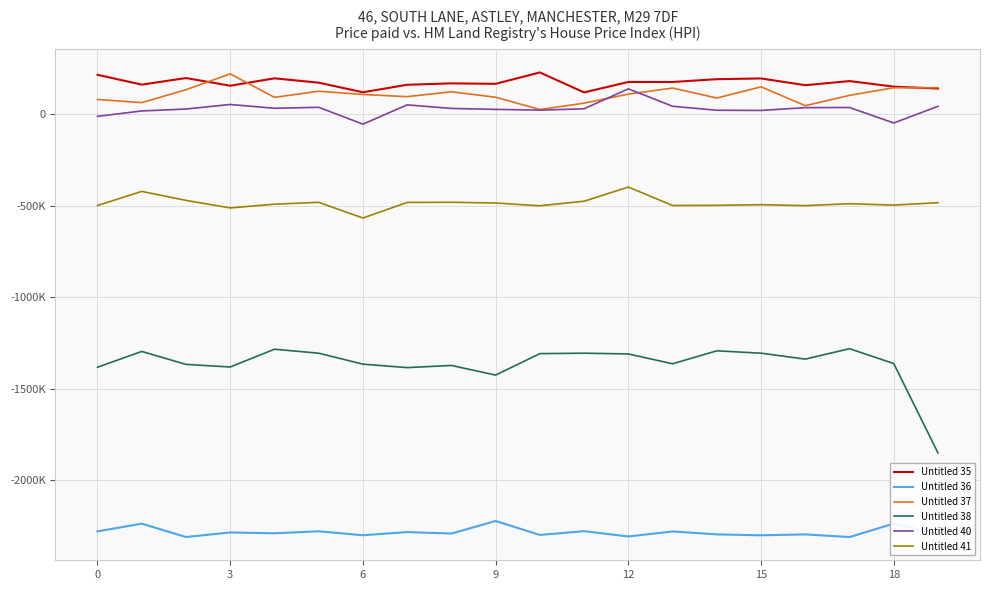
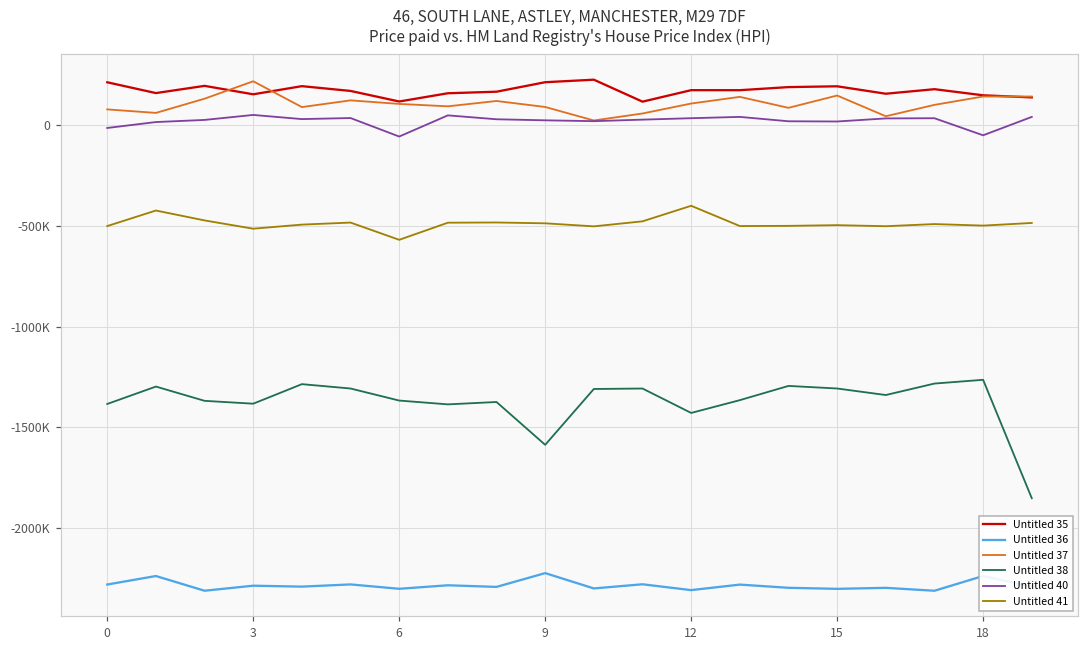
  {
    "Untitled 35": {
      "0": 210000,
      "3": 150000,
-     "9": 170000,
+     "9": 210000,
      "12": 180000,
      "15": 190000
    },
    "Untitled 36": {
      "0": -2280000,
      "3": -2290000,
      "6": -2300000,
      "9": -2220000,
      "12": -2310000,
      "15": -2300000
    },
    "Untitled 37": {
      "0": 80000,
      "3": 220000,
      "9": 90000,
      "12": 110000,
      "15": 150000
    },
    "Untitled 38": {
      "0": -1380000,
      "3": -1380000,
      "6": -1370000,
-     "9": -1430000,
-     "12": -1310000,
+     "9": -1590000,
+     "12": -1430000,
      "15": -1310000,
-     "18": -1360000
+     "18": -1260000
    },
    "Untitled 40": {
      "0": -10000,
      "3": 50000,
      "6": -60000,
      "9": 30000,
-     "12": 140000,
+     "12": 40000,
      "15": 20000,
      "18": -50000
    },
    "Untitled 41": {
      "0": -500000,
      "3": -510000,
      "6": -570000,
      "9": -490000,
      "12": -400000,
      "15": -500000,
      "18": -500000
    }
  }
